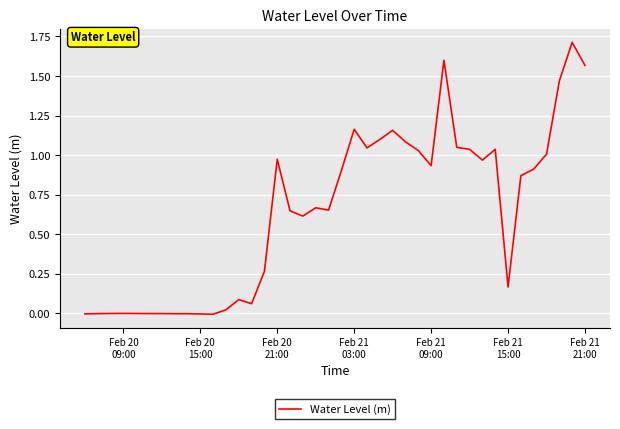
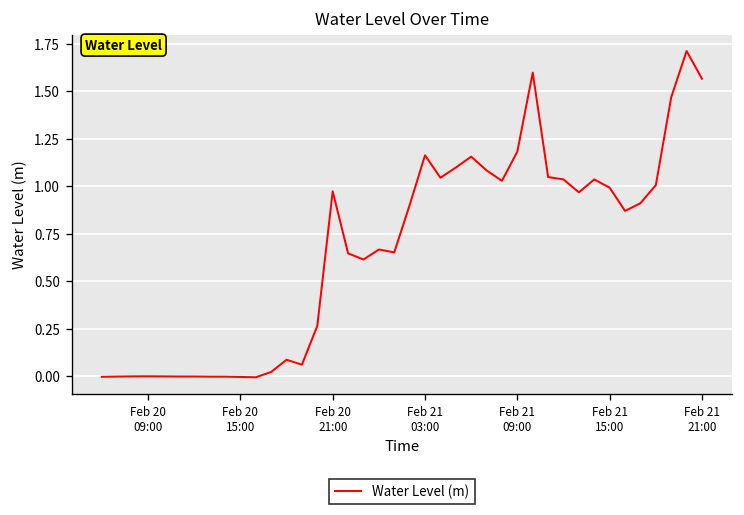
  {
    "Feb 20 09:00": 0.00,
    "Feb 20 15:00": 0.00,
    "Feb 20 21:00": 0.97,
    "Feb 21 03:00": 1.16,
-   "Feb 21 09:00": 0.93,
-   "Feb 21 15:00": 0.17,
+   "Feb 21 09:00": 1.18,
+   "Feb 21 15:00": 0.99,
    "Feb 21 21:00": 1.57
  }
